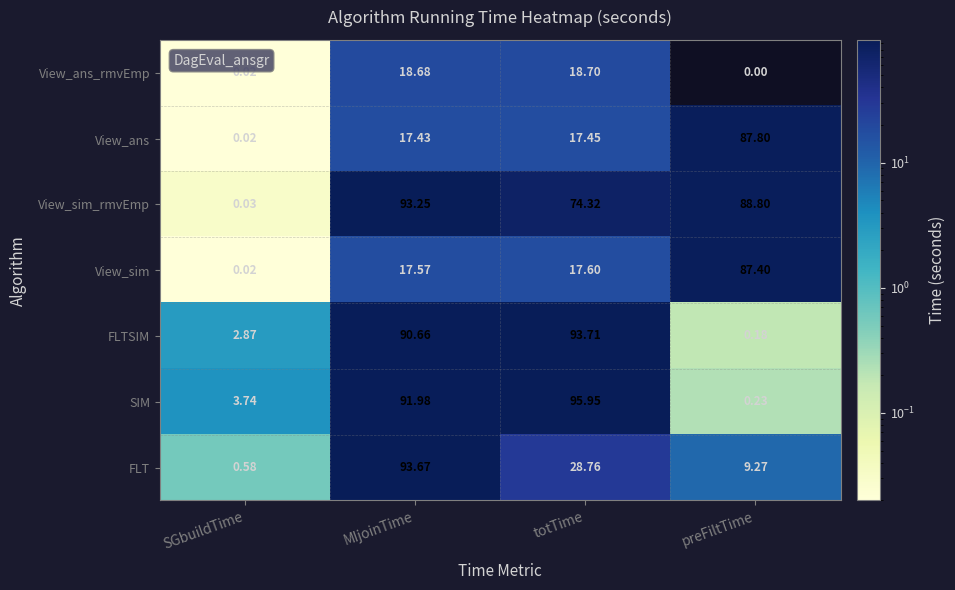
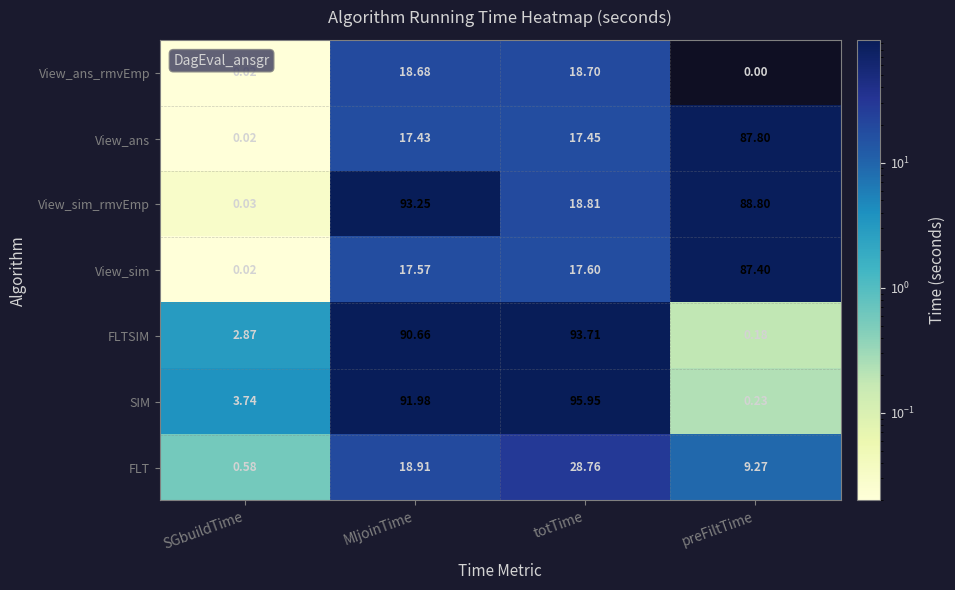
  {
    "View_ans_rmvEmp": {
      "MIjoinTime": 18.68,
      "totTime": 18.70,
      "preFiltTime": 0.00
    },
    "View_ans": {
      "MIjoinTime": 17.43,
      "totTime": 17.45,
      "preFiltTime": 87.80
    },
    "View_sim_rmvEmp": {
      "MIjoinTime": 93.25,
-     "totTime": 74.32,
+     "totTime": 18.81,
      "preFiltTime": 88.80
    },
    "View_sim": {
      "MIjoinTime": 17.57,
      "totTime": 17.60,
      "preFiltTime": 87.40
    },
    "FLTSIM": {
      "SGbuildTime": 2.87,
      "MIjoinTime": 90.66,
      "totTime": 93.71
    },
    "SIM": {
      "SGbuildTime": 3.74,
      "MIjoinTime": 91.98,
      "totTime": 95.95
    },
    "FLT": {
      "SGbuildTime": 0.58,
-     "MIjoinTime": 93.67,
+     "MIjoinTime": 18.91,
      "totTime": 28.76,
      "preFiltTime": 9.27
    }
  }
